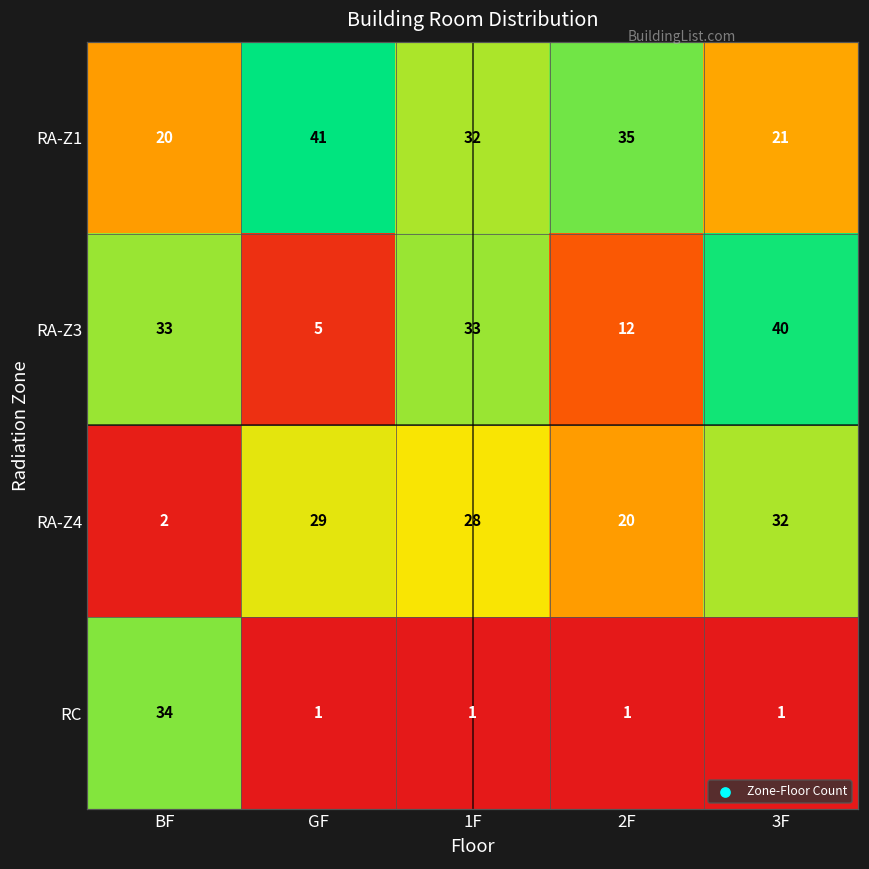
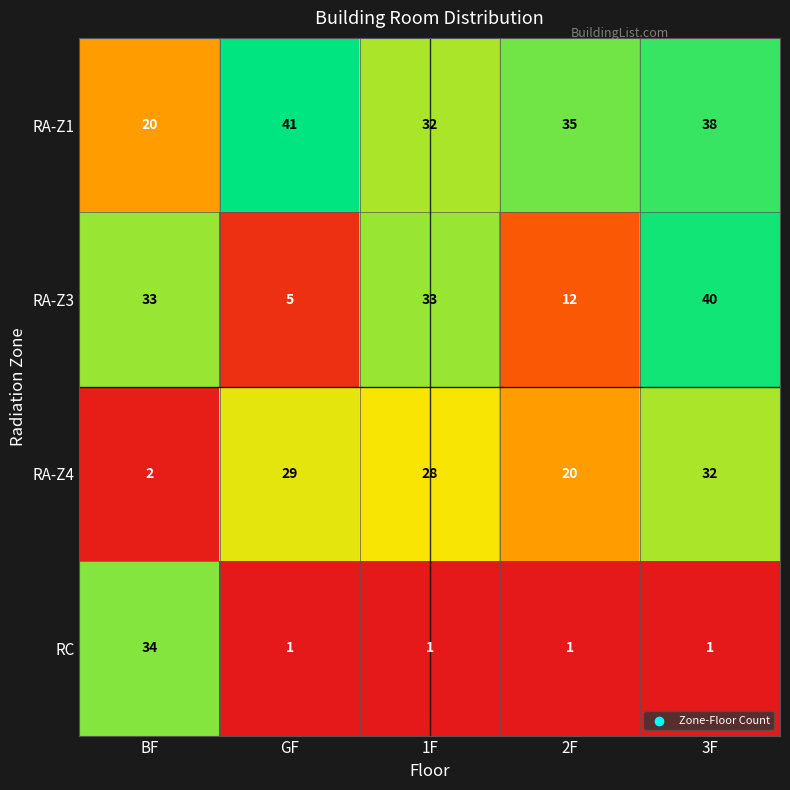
  {
    "RA-Z1": {
      "BF": 20,
      "GF": 41,
      "1F": 32,
      "2F": 35,
-     "3F": 21
+     "3F": 38
    },
    "RA-Z3": {
      "BF": 33,
      "GF": 5,
      "1F": 33,
      "2F": 12,
      "3F": 40
    },
    "RA-Z4": {
      "BF": 2,
      "GF": 29,
      "1F": 28,
      "2F": 20,
      "3F": 32
    },
    "RC": {
      "BF": 34,
      "GF": 1,
      "1F": 1,
      "2F": 1,
      "3F": 1
    }
  }
